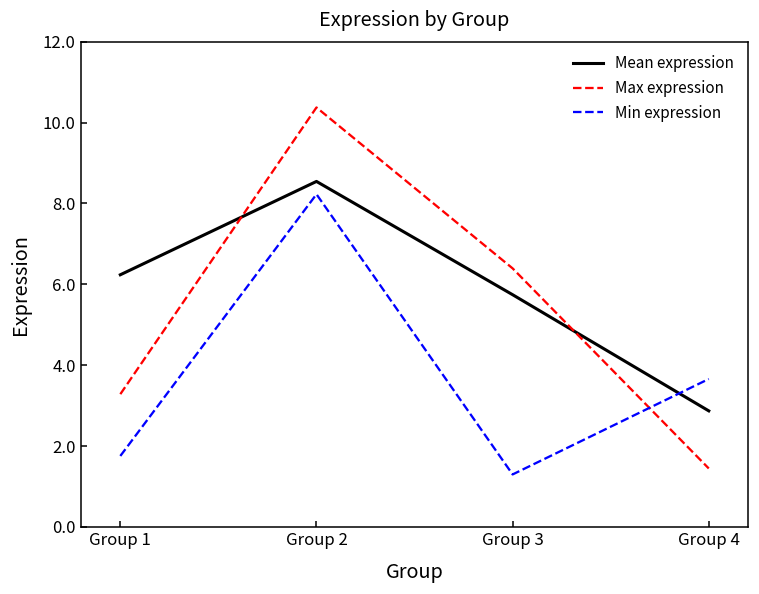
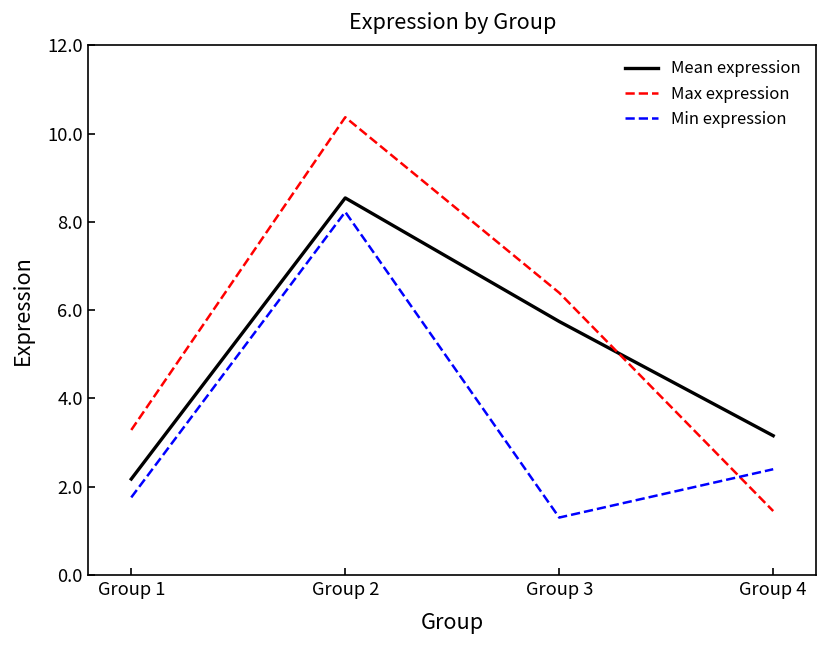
  {
    "Mean expression": {
-     "Group 1": 6.2,
+     "Group 1": 2.2,
      "Group 2": 8.5,
      "Group 3": 5.7,
-     "Group 4": 2.9
+     "Group 4": 3.2
    },
    "Max expression": {
      "Group 1": 3.3,
      "Group 2": 10.4,
      "Group 3": 6.4,
      "Group 4": 1.4
    },
    "Min expression": {
      "Group 1": 1.8,
      "Group 2": 8.2,
      "Group 3": 1.3,
-     "Group 4": 3.7
+     "Group 4": 2.4
    }
  }
